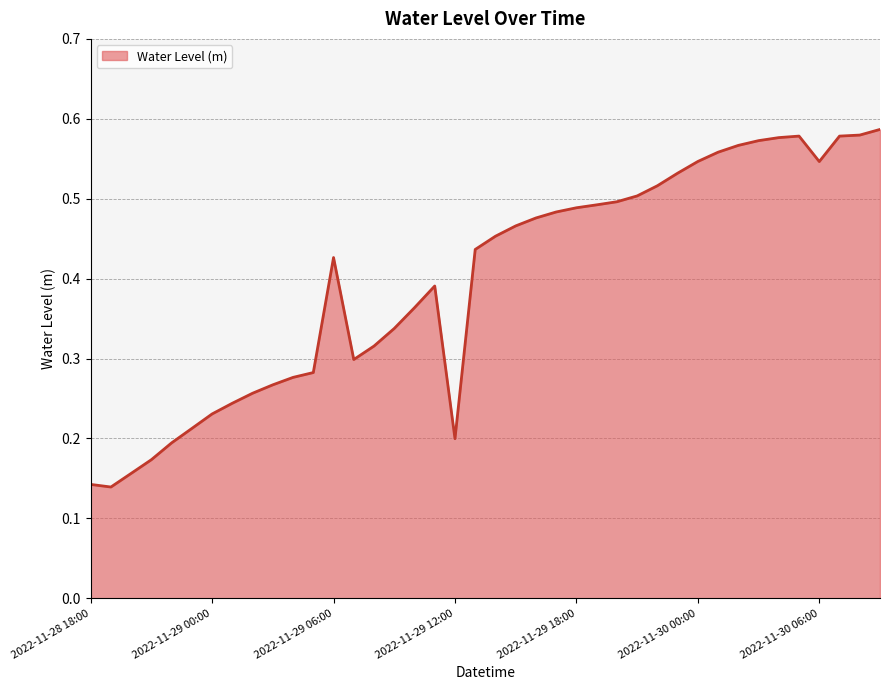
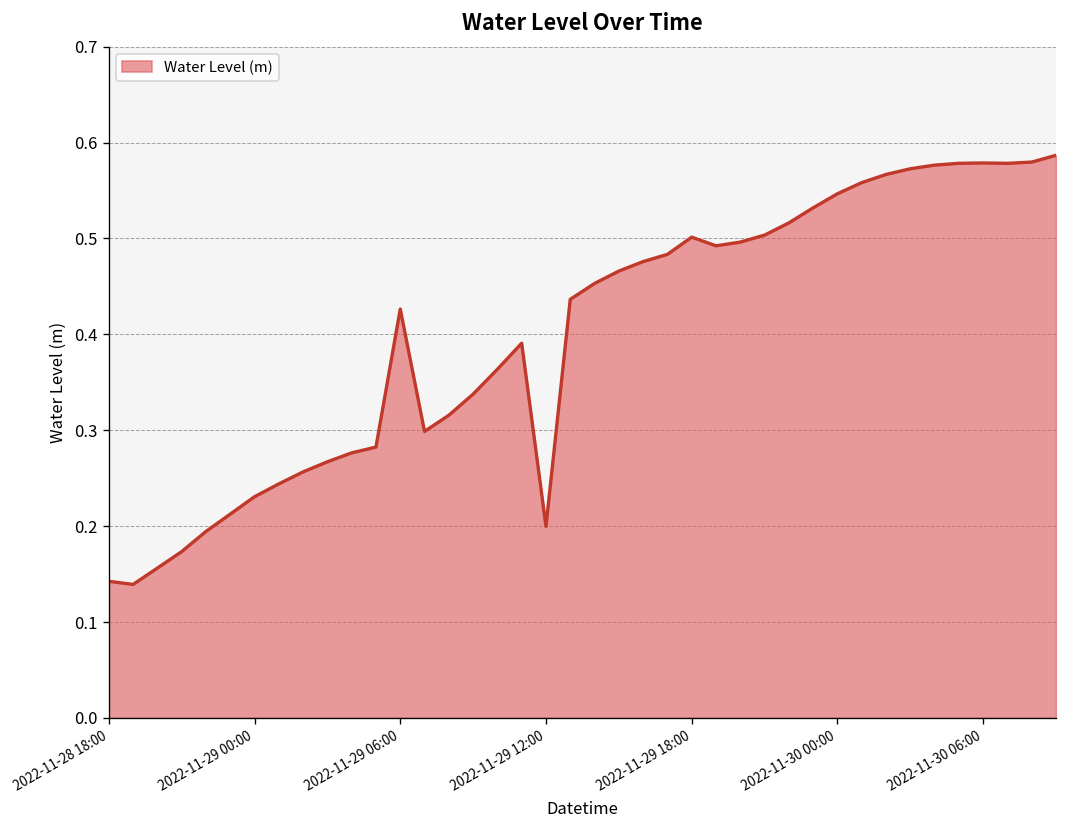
  {
    "2022-11-28 18:00": 0.14,
    "2022-11-29 00:00": 0.23,
    "2022-11-29 06:00": 0.43,
    "2022-11-29 12:00": 0.20,
-   "2022-11-29 18:00": 0.49,
+   "2022-11-29 18:00": 0.50,
    "2022-11-30 00:00": 0.55,
-   "2022-11-30 06:00": 0.55
+   "2022-11-30 06:00": 0.58
  }
